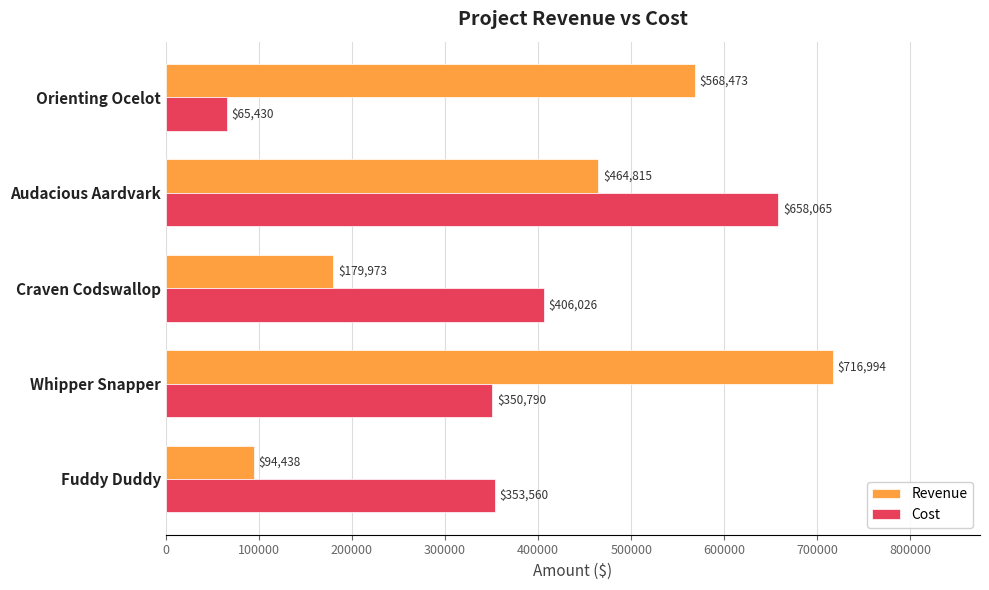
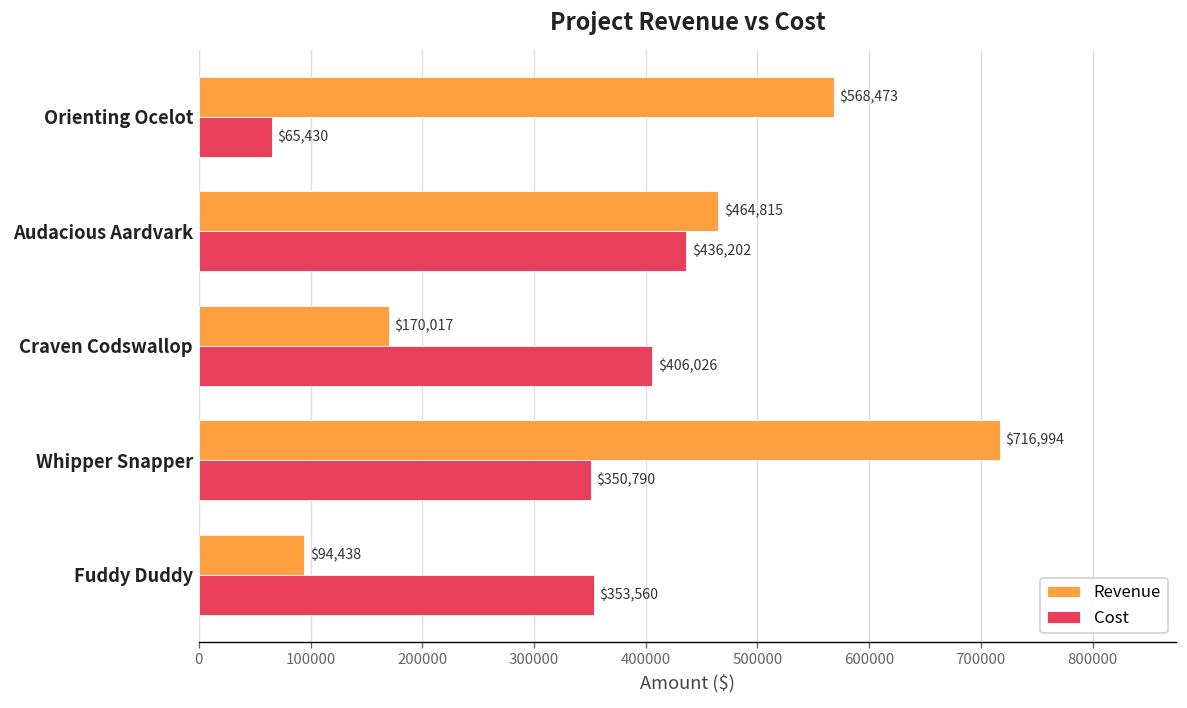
  {
    "Revenue": {
      "Orienting Ocelot": "$568,473",
      "Audacious Aardvark": "$464,815",
-     "Craven Codswallop": "$179,973",
+     "Craven Codswallop": "$170,017",
      "Whipper Snapper": "$716,994",
      "Fuddy Duddy": "$94,438"
    },
    "Cost": {
      "Orienting Ocelot": "$65,430",
-     "Audacious Aardvark": "$658,065",
+     "Audacious Aardvark": "$436,202",
      "Craven Codswallop": "$406,026",
      "Whipper Snapper": "$350,790",
      "Fuddy Duddy": "$353,560"
    }
  }
